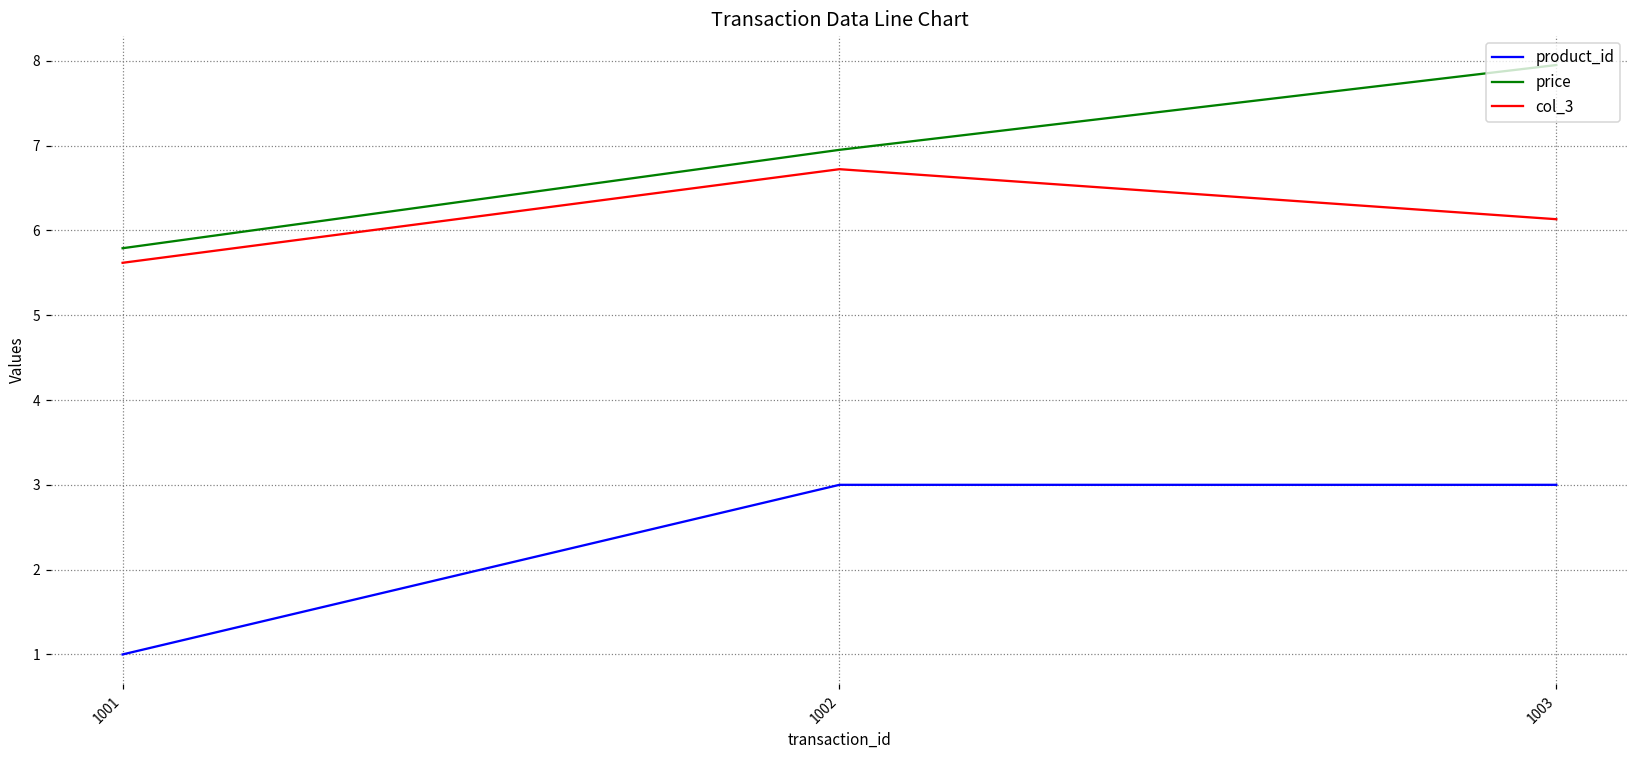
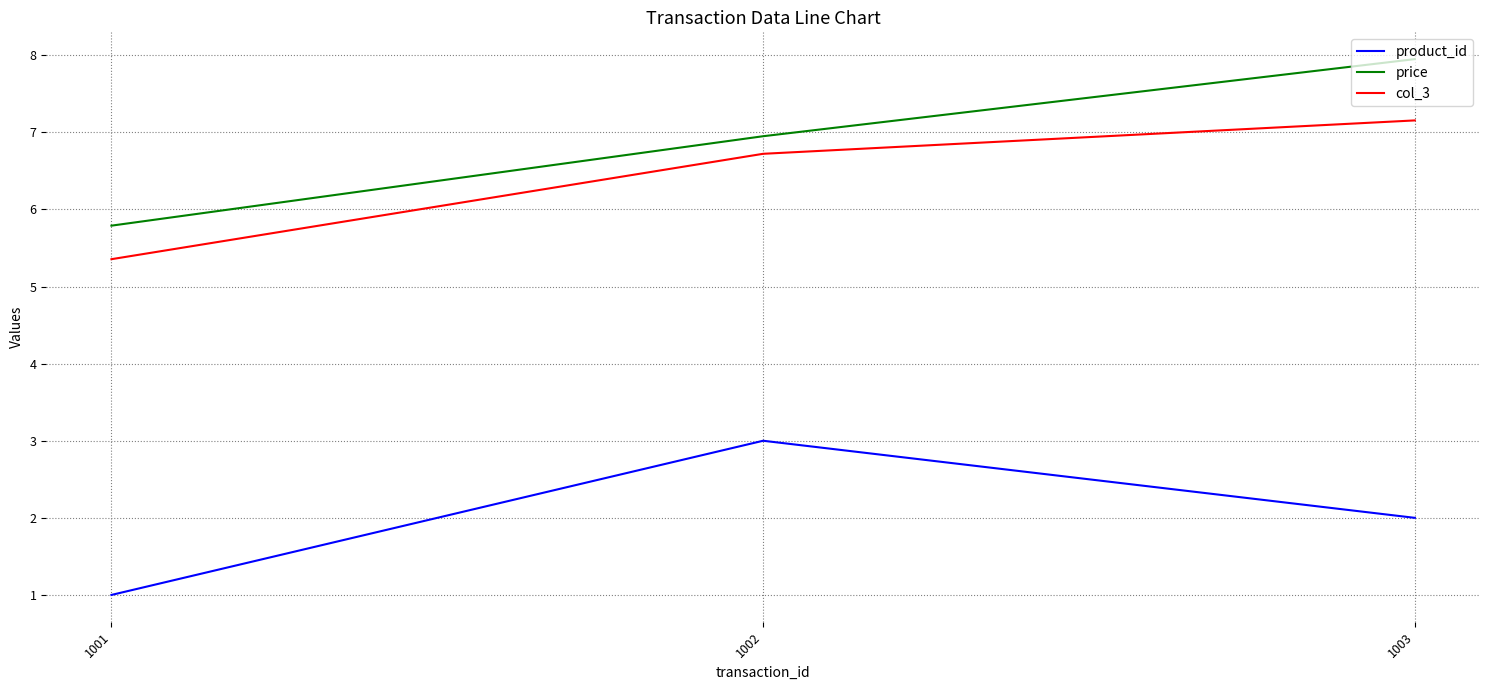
  {
    "product_id": {
      "1001": 1,
      "1002": 3,
-     "1003": 3
+     "1003": 2
    },
    "price": {
      "1001": 5.8,
      "1002": 7.0
    },
    "col_3": {
-     "1001": 5.6,
+     "1001": 5.4,
      "1002": 6.7,
-     "1003": 6.1
+     "1003": 7.2
    }
  }
